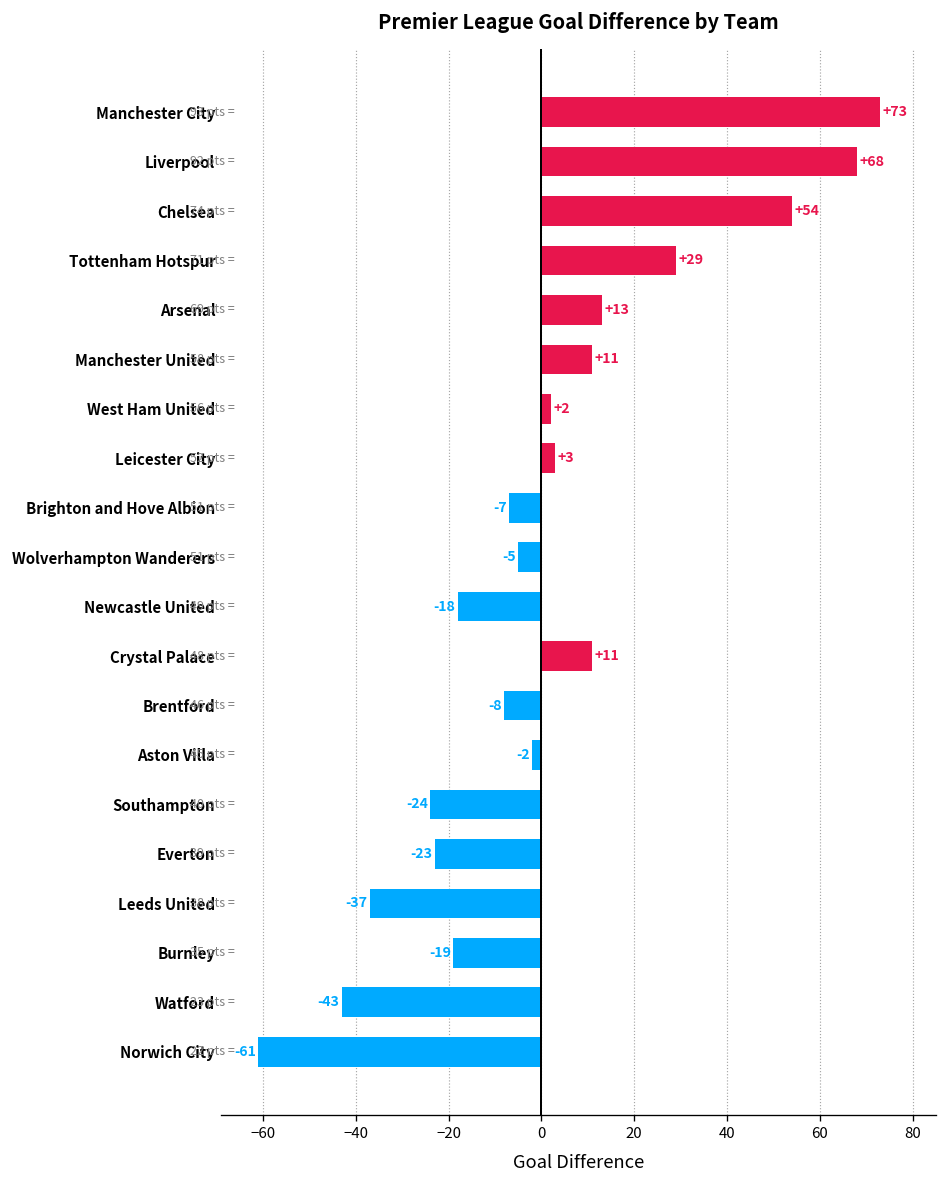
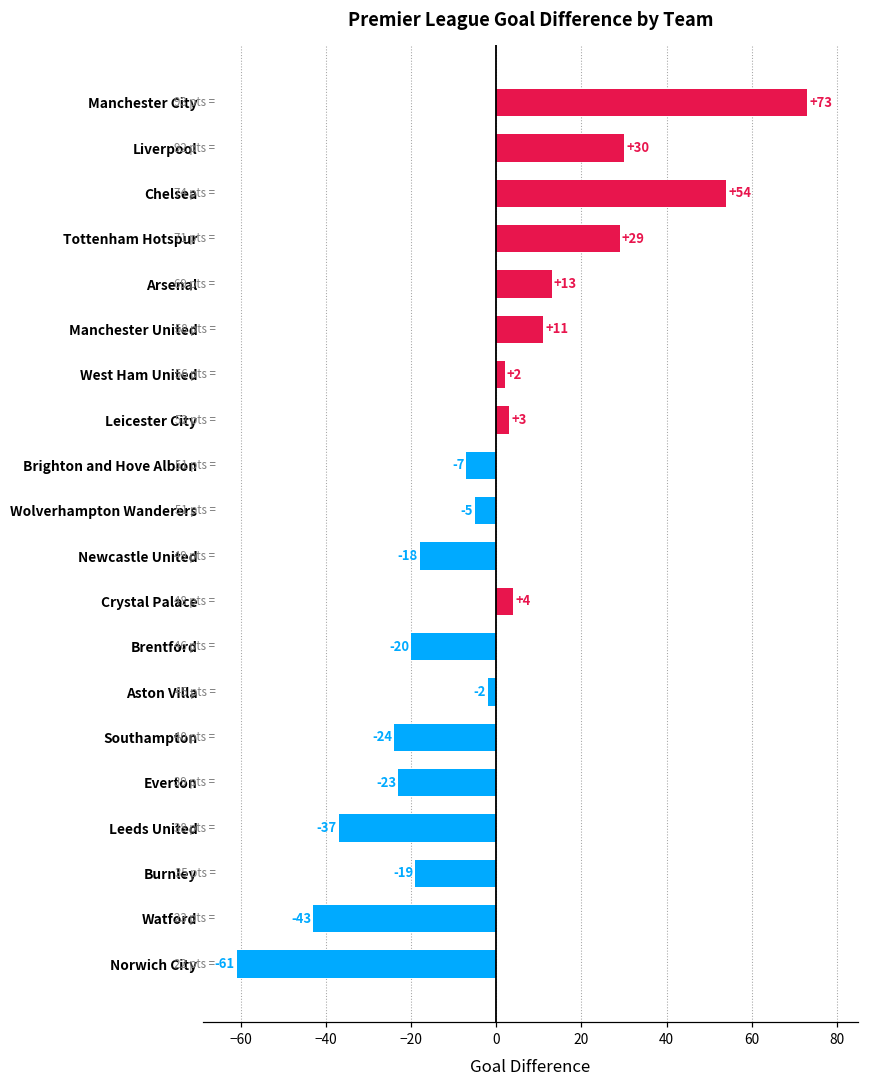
  {
    "Manchester City": "+73",
-   "Liverpool": "+68",
+   "Liverpool": "+30",
    "Chelsea": "+54",
    "Tottenham Hotspur": "+29",
    "Arsenal": "+13",
    "Manchester United": "+11",
    "West Ham United": "+2",
    "Leicester City": "+3",
    "Brighton and Hove Albion": "-7",
    "Wolverhampton Wanderers": "-5",
    "Newcastle United": "-18",
-   "Crystal Palace": "+11",
-   "Brentford": "-8",
+   "Crystal Palace": "+4",
+   "Brentford": "-20",
    "Aston Villa": "-2",
    "Southampton": "-24",
    "Everton": "-23",
    "Leeds United": "-37",
    "Burnley": "-19",
    "Watford": "-43",
    "Norwich City": "-61"
  }
